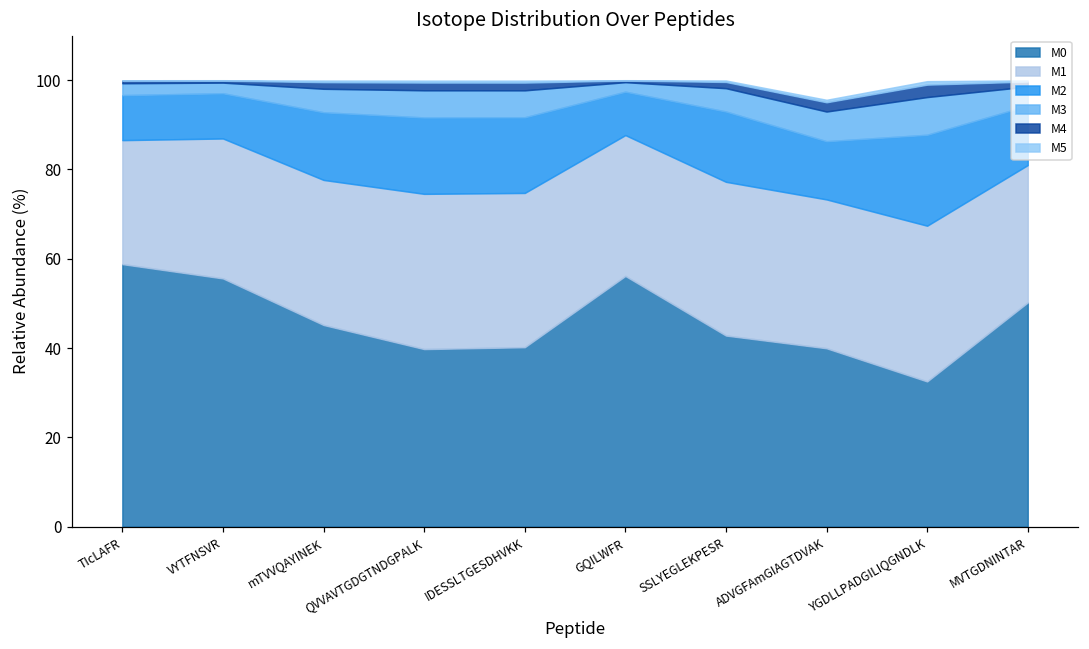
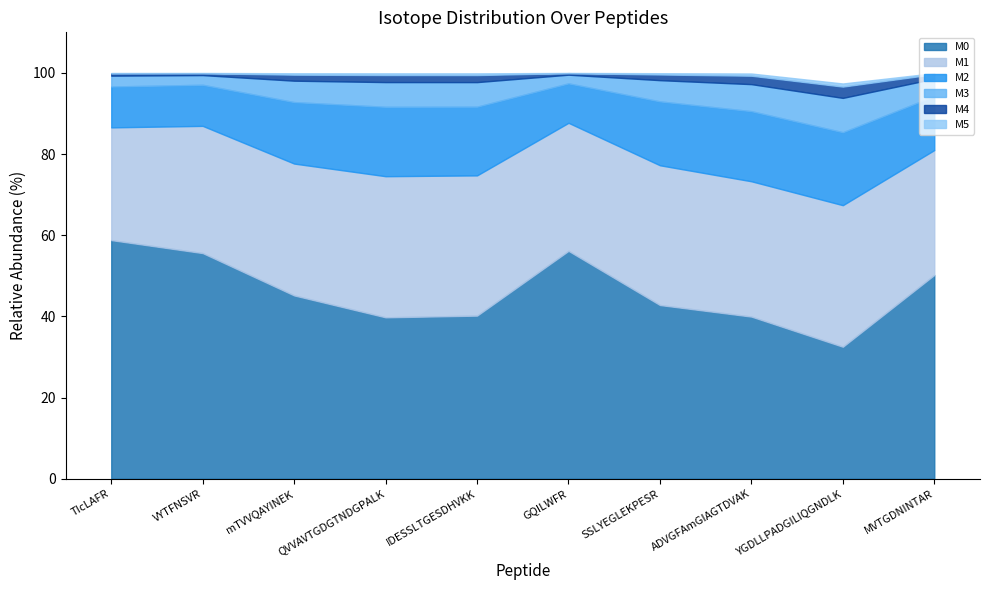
  {
    "M2": {
      "TIcLAFR": 10,
      "VYTFNSVR": 10,
      "mTVVQAYINEK": 15,
      "QVVAVTGDGTNDGPALK": 17,
      "IDESSLTGESDHVKK": 17,
      "GQILWFR": 10,
      "SSLYEGLEKPESR": 16,
-     "ADVGFAmGIAGTDVAK": 13,
-     "YGDLLPADGILIQGNDLK": 20
+     "ADVGFAmGIAGTDVAK": 17,
+     "YGDLLPADGILIQGNDLK": 18
    }
  }
